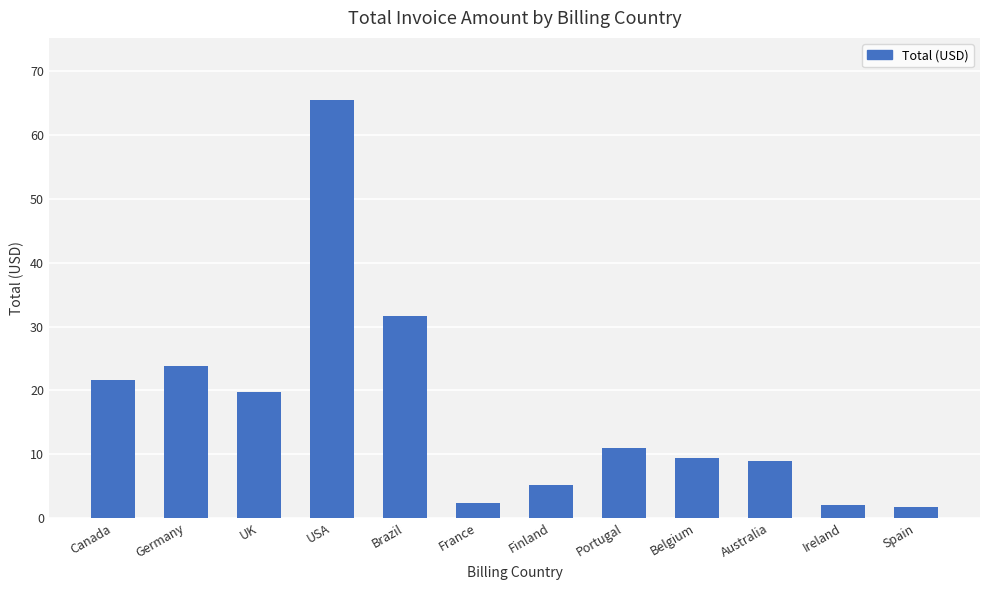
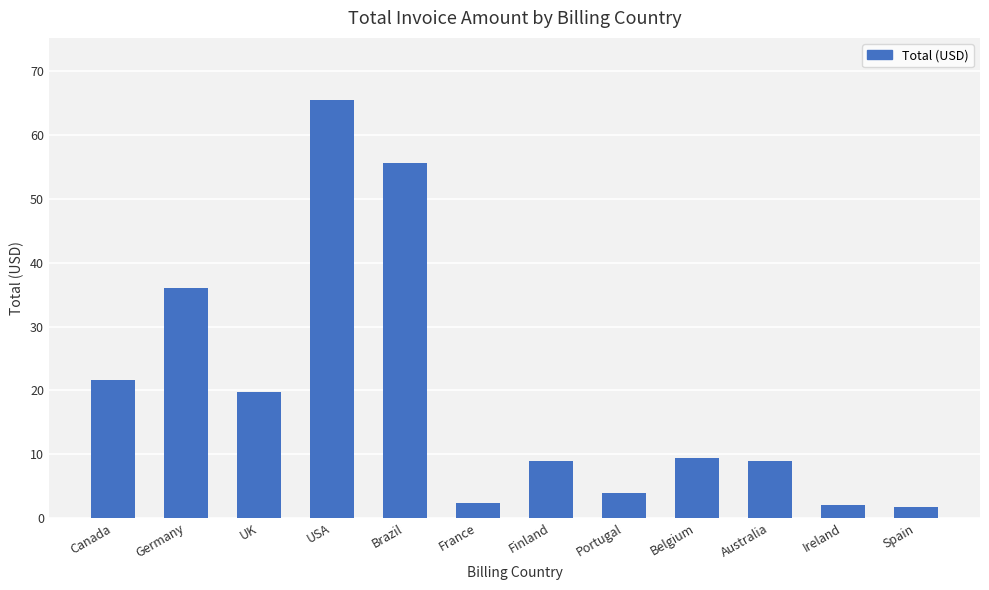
  {
    "Canada": 22,
-   "Germany": 24,
+   "Germany": 36,
    "UK": 20,
    "USA": 65,
-   "Brazil": 32,
+   "Brazil": 56,
    "France": 2,
-   "Finland": 5,
-   "Portugal": 11,
+   "Finland": 9,
+   "Portugal": 4,
    "Belgium": 9,
    "Australia": 9,
    "Ireland": 2,
    "Spain": 2
  }
